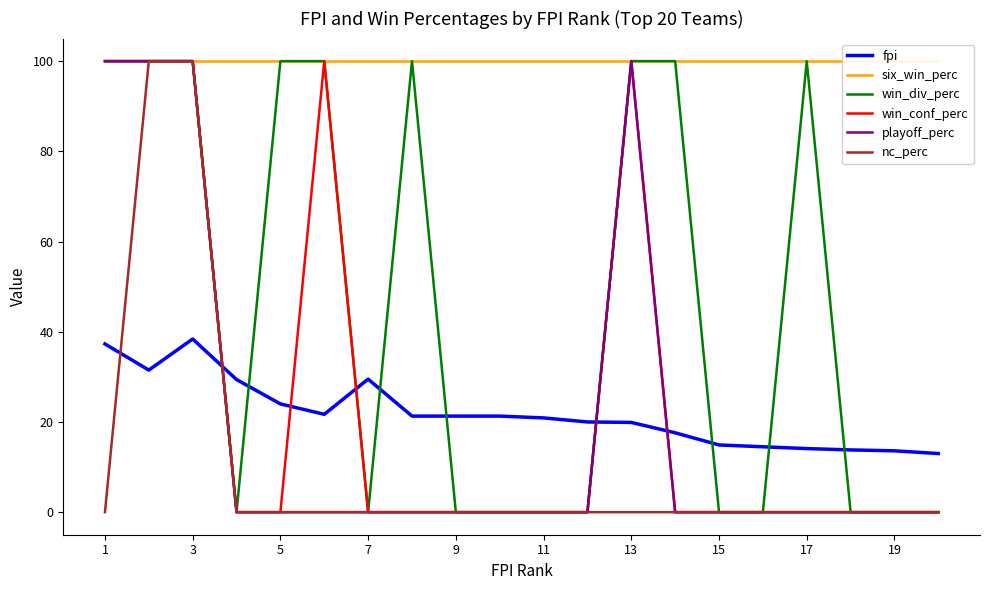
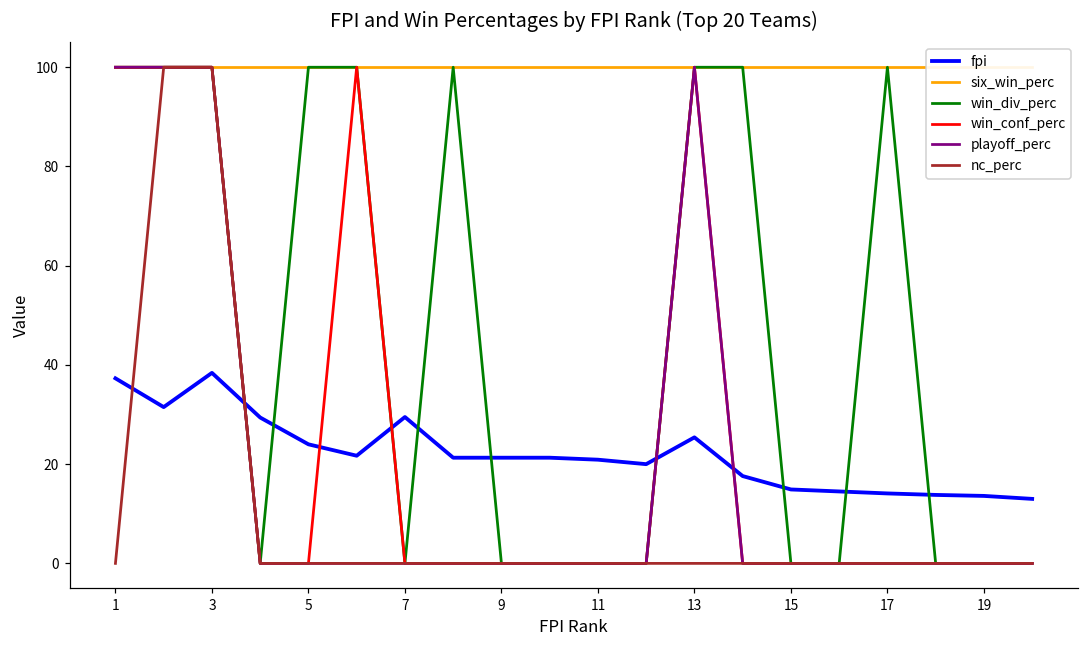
  {
    "fpi": {
      "1": 37,
      "3": 38,
      "5": 24,
      "7": 30,
      "9": 21,
      "11": 21,
-     "13": 20,
+     "13": 25,
      "15": 15,
      "17": 14,
      "19": 14
    },
    "six_win_perc": {
      "7": 100,
      "9": 100,
      "11": 100,
      "15": 100
    },
    "nc_perc": {
      "1": 0,
      "13": 0
    }
  }
